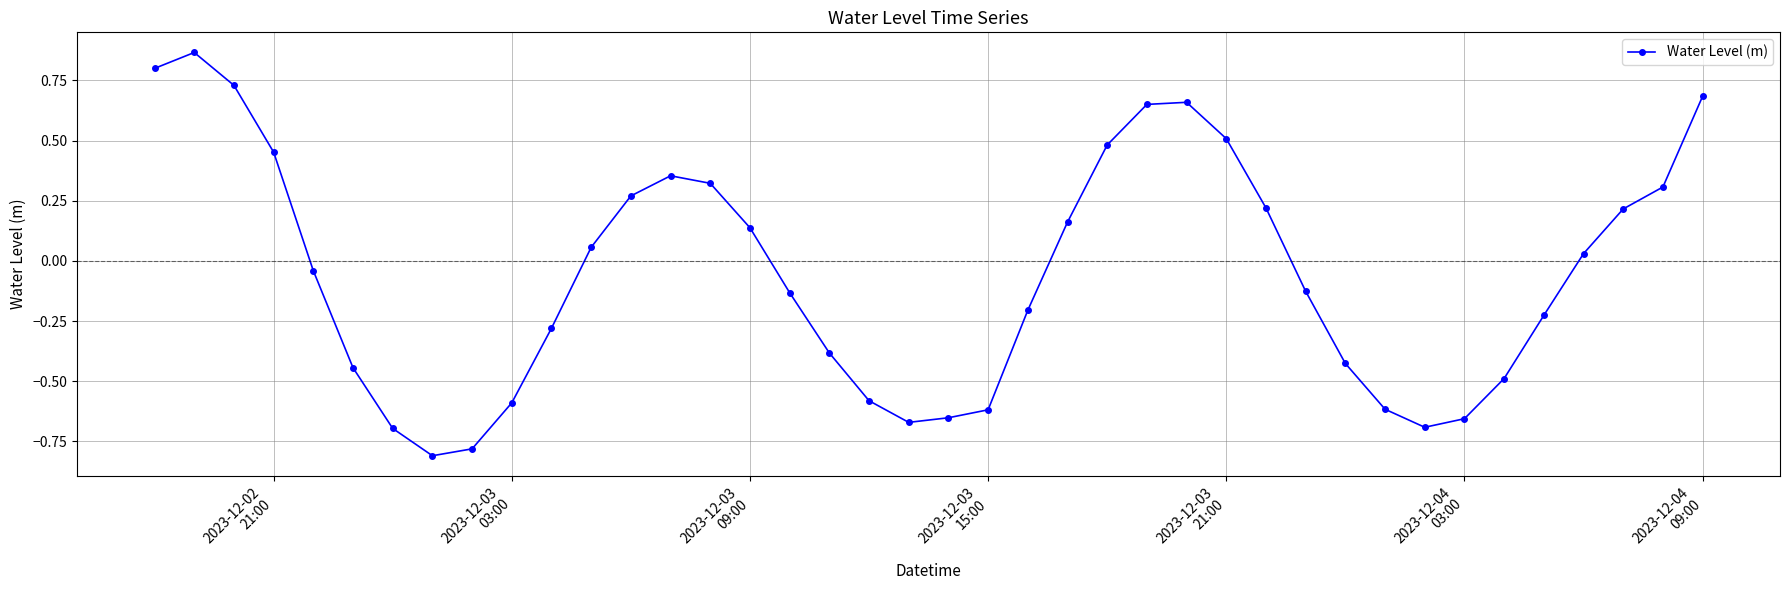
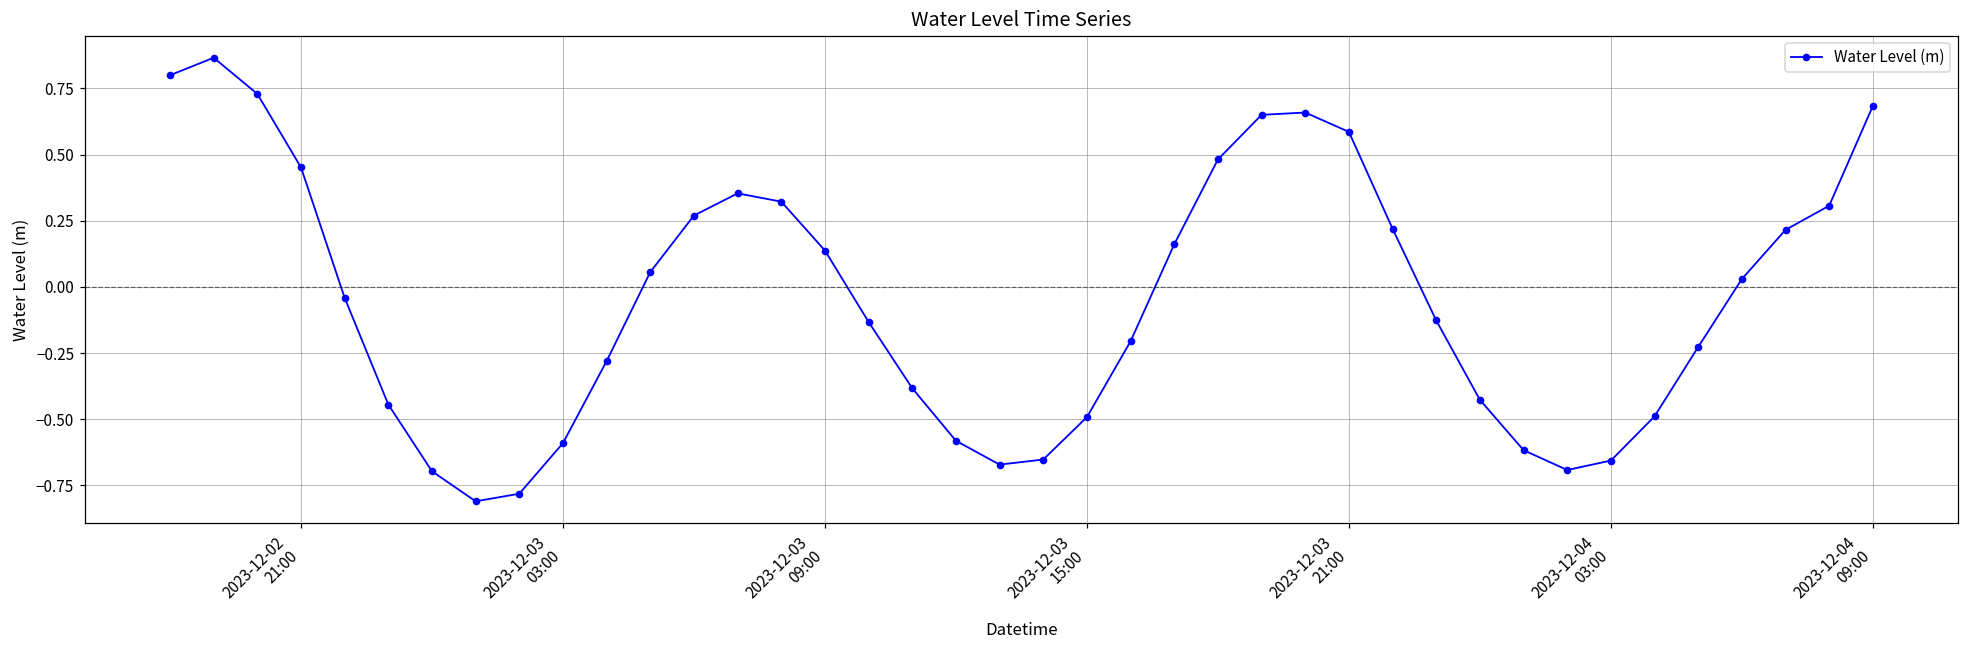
  {
    "2023-12-02 21:00": 0.45,
    "2023-12-03 03:00": -0.59,
    "2023-12-03 09:00": 0.14,
-   "2023-12-03 15:00": -0.62,
-   "2023-12-03 21:00": 0.51,
+   "2023-12-03 15:00": -0.49,
+   "2023-12-03 21:00": 0.59,
    "2023-12-04 03:00": -0.66,
    "2023-12-04 09:00": 0.68
  }
